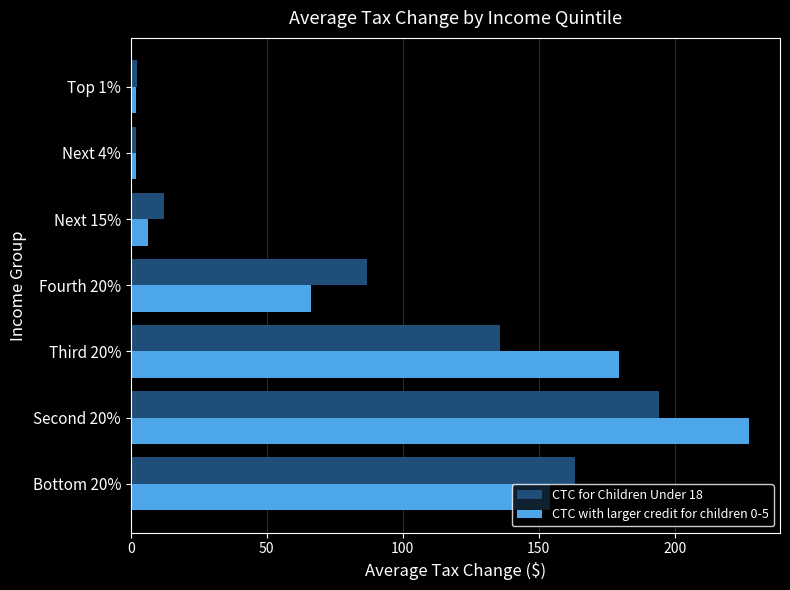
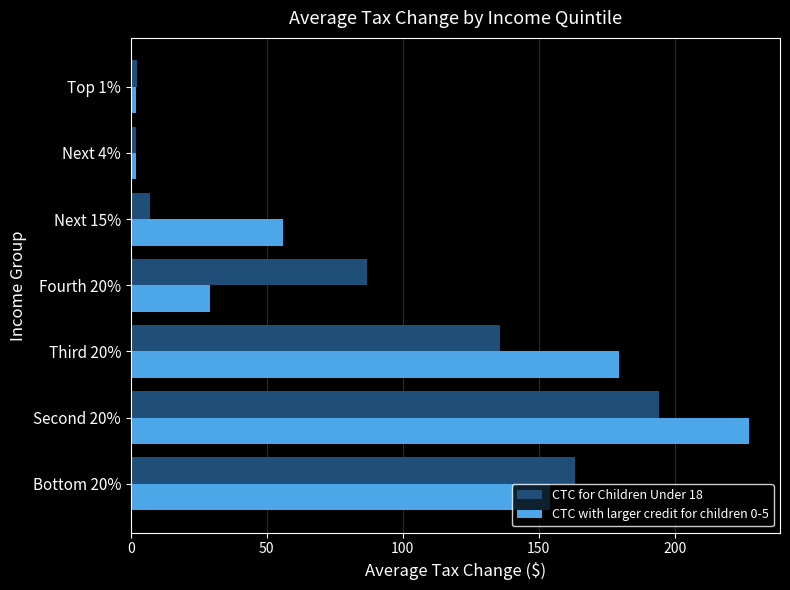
  {
    "CTC for Children Under 18": {
      "Top 1%": 2,
      "Next 4%": 2,
-     "Next 15%": 12,
+     "Next 15%": 7,
      "Fourth 20%": 87,
      "Third 20%": 136,
      "Second 20%": 194,
      "Bottom 20%": 163
    },
    "CTC with larger credit for children 0-5": {
      "Top 1%": 2,
      "Next 4%": 2,
-     "Next 15%": 6,
-     "Fourth 20%": 66,
+     "Next 15%": 56,
+     "Fourth 20%": 29,
      "Third 20%": 180,
      "Second 20%": 227
    }
  }
